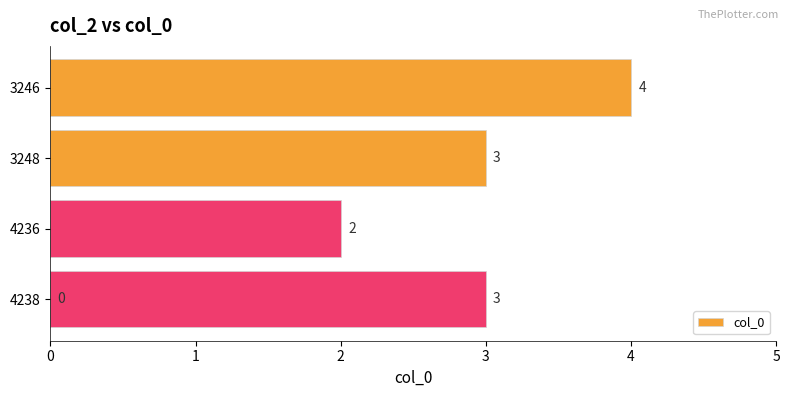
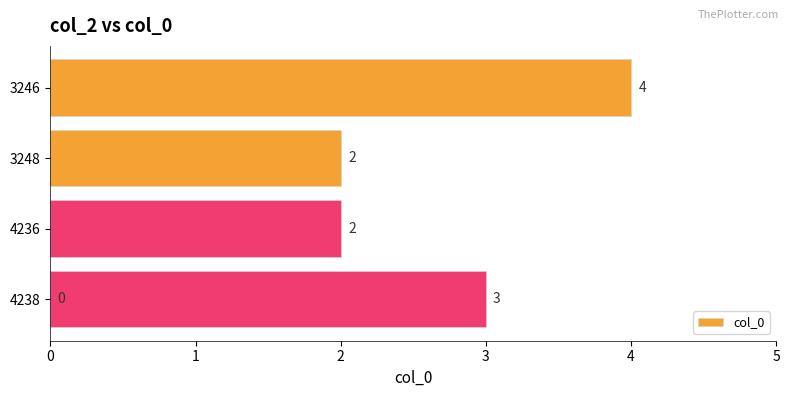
  {
    "3246": 4,
-   "3248": 3,
+   "3248": 2,
    "4236": 2
  }
